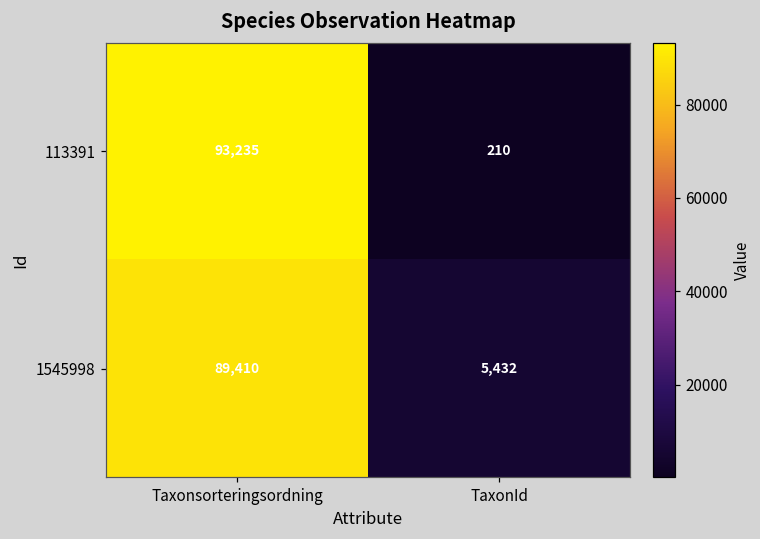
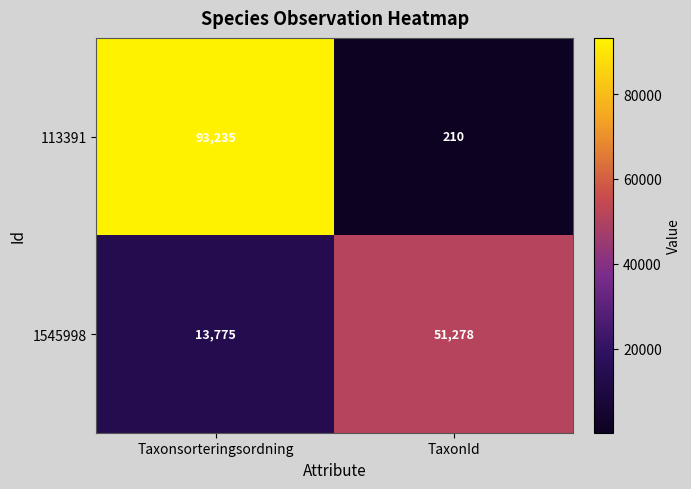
  {
    "113391": {
      "Taxonsorteringsordning": "93,235",
      "TaxonId": "210"
    },
    "1545998": {
-     "Taxonsorteringsordning": "89,410",
-     "TaxonId": "5,432"
+     "Taxonsorteringsordning": "13,775",
+     "TaxonId": "51,278"
    }
  }
